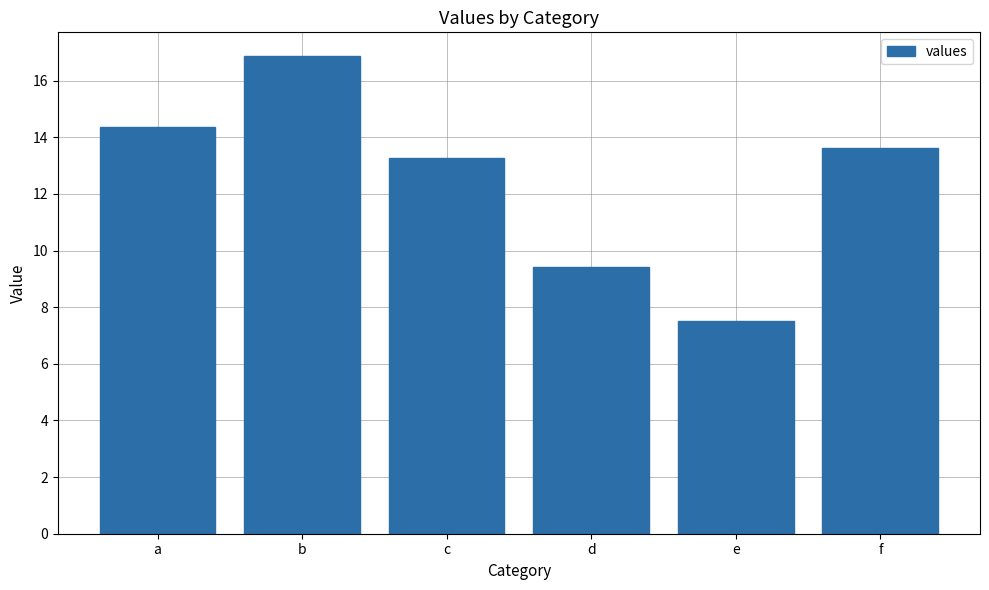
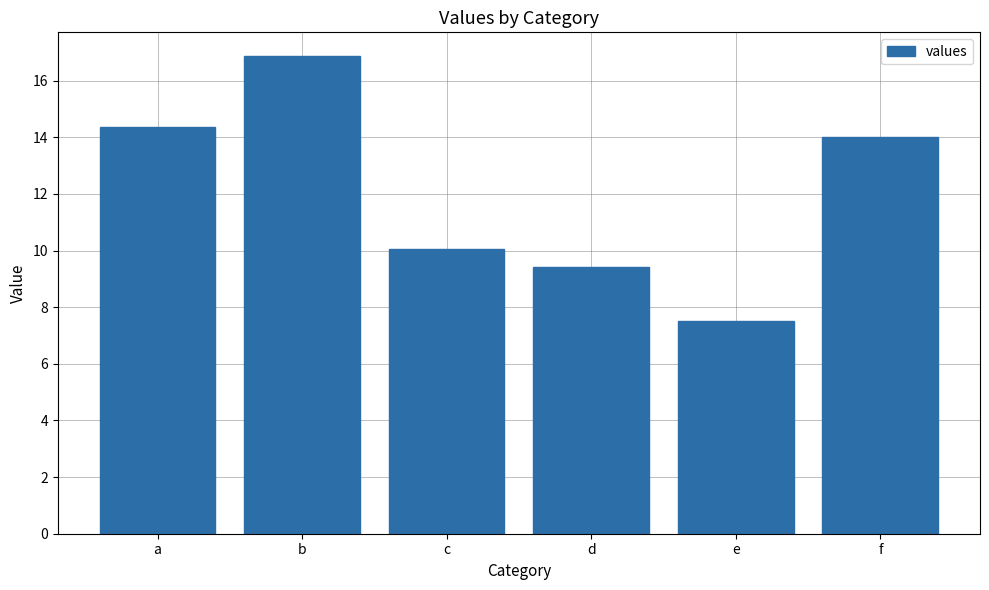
  {
    "a": 14.4,
    "b": 16.9,
-   "c": 13.3,
+   "c": 10.1,
    "d": 9.4,
    "e": 7.5,
-   "f": 13.6
+   "f": 14.0
  }
